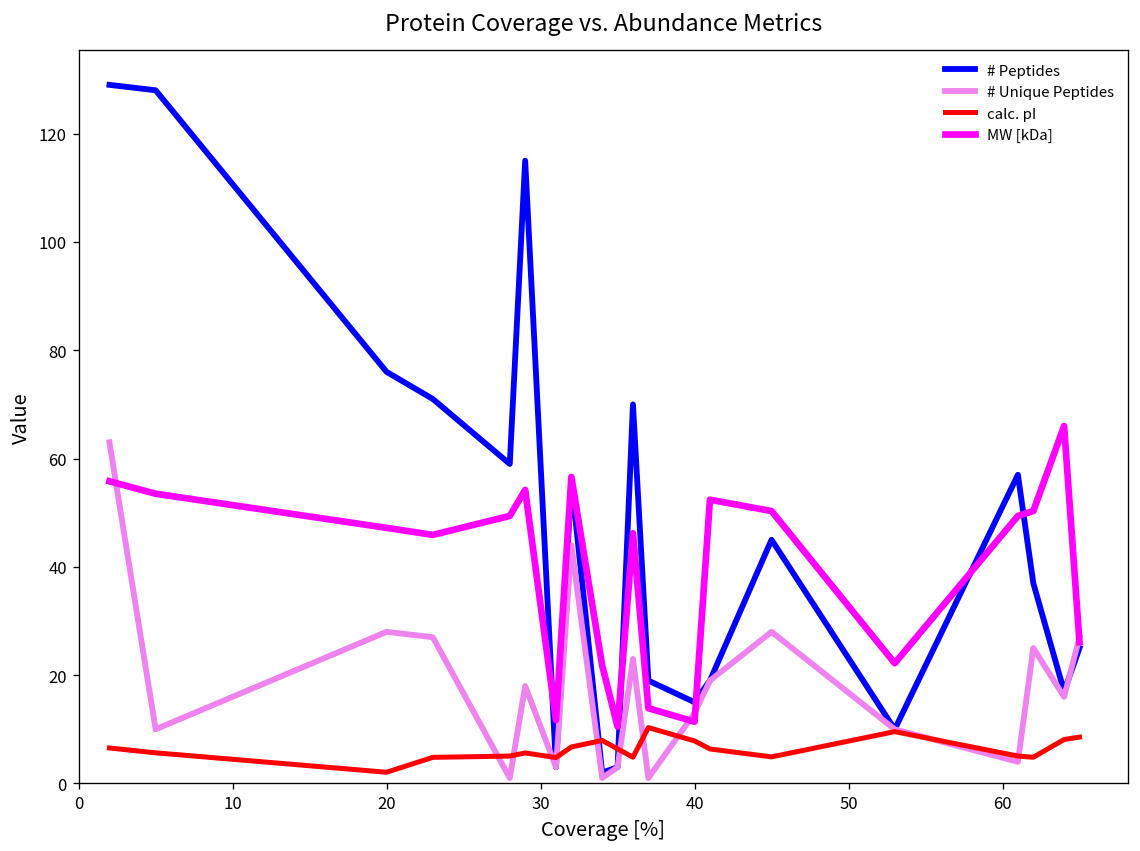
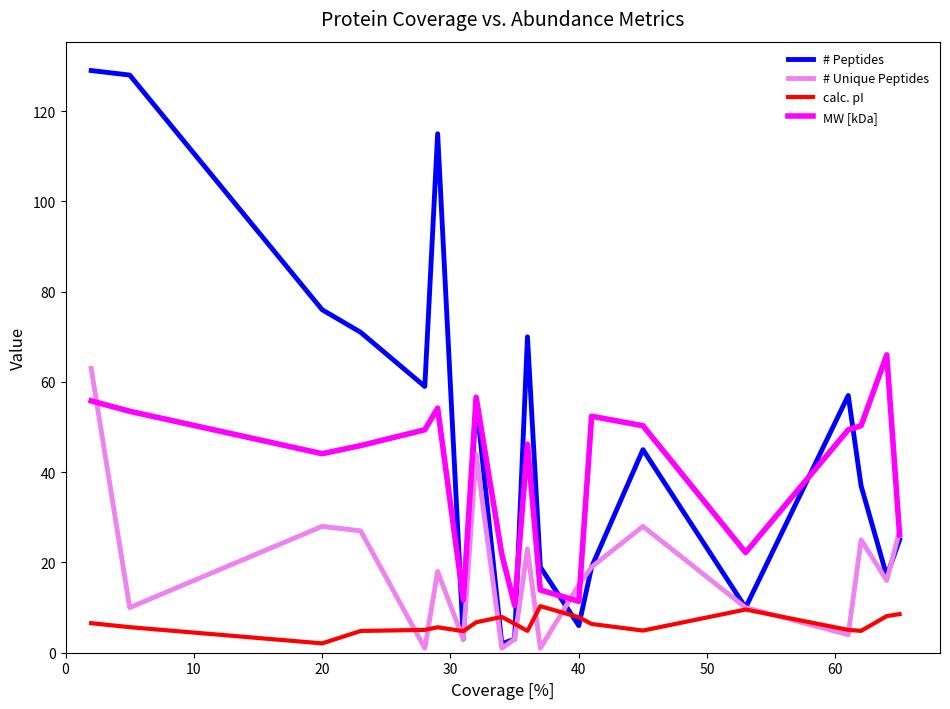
  {
    "# Peptides": {
      "20": 76,
-     "40": 15
+     "40": 6
    },
    "# Unique Peptides": {
      "20": 28,
-     "40": 13
+     "40": 15
    },
    "calc. pI": {
      "20": 2,
      "40": 8
    },
    "MW [kDa]": {
-     "20": 47,
+     "20": 44,
      "40": 11
    }
  }
